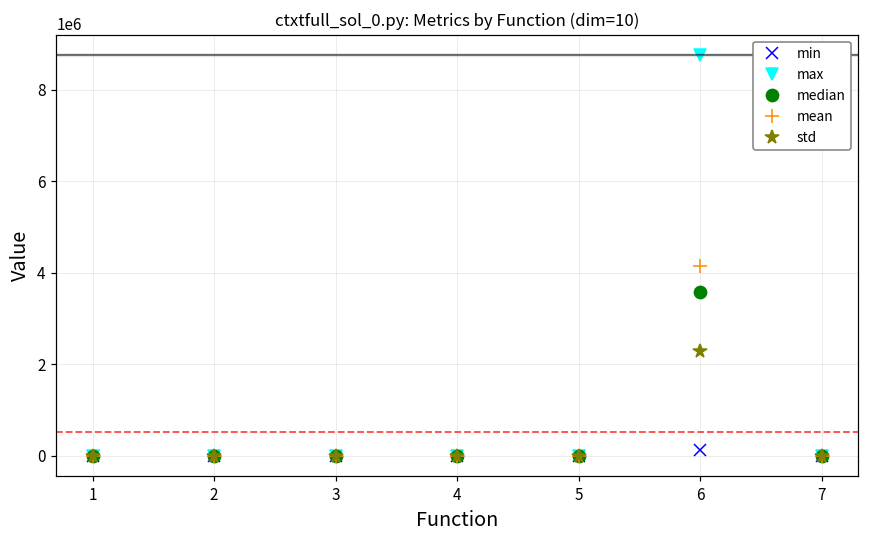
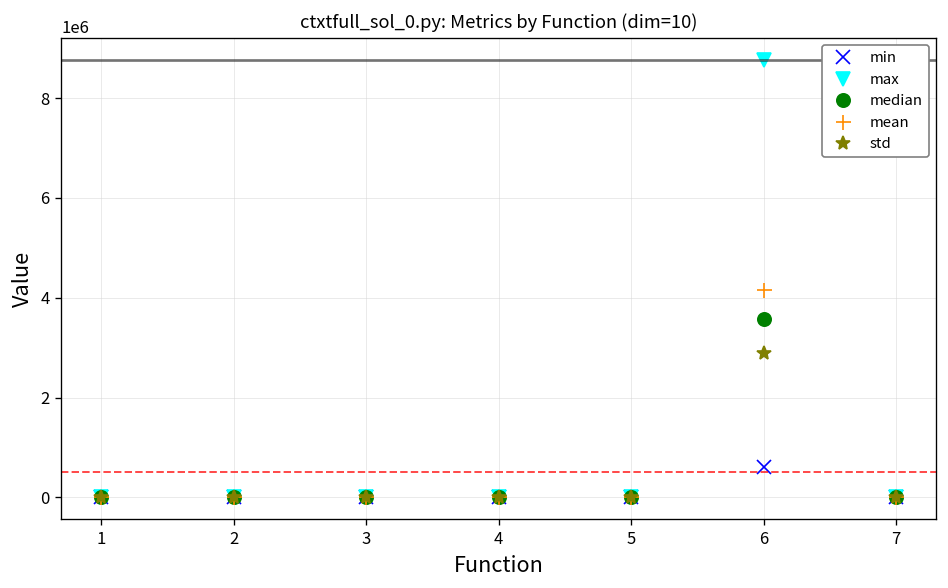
  {
    "min": {
-     "6": 100000
+     "6": 600000
    },
    "max": {
      "6": 8800000
    },
    "median": {
      "6": 3600000
    },
    "mean": {
      "6": 4200000
    },
    "std": {
-     "6": 2300000
+     "6": 2900000
    }
  }
